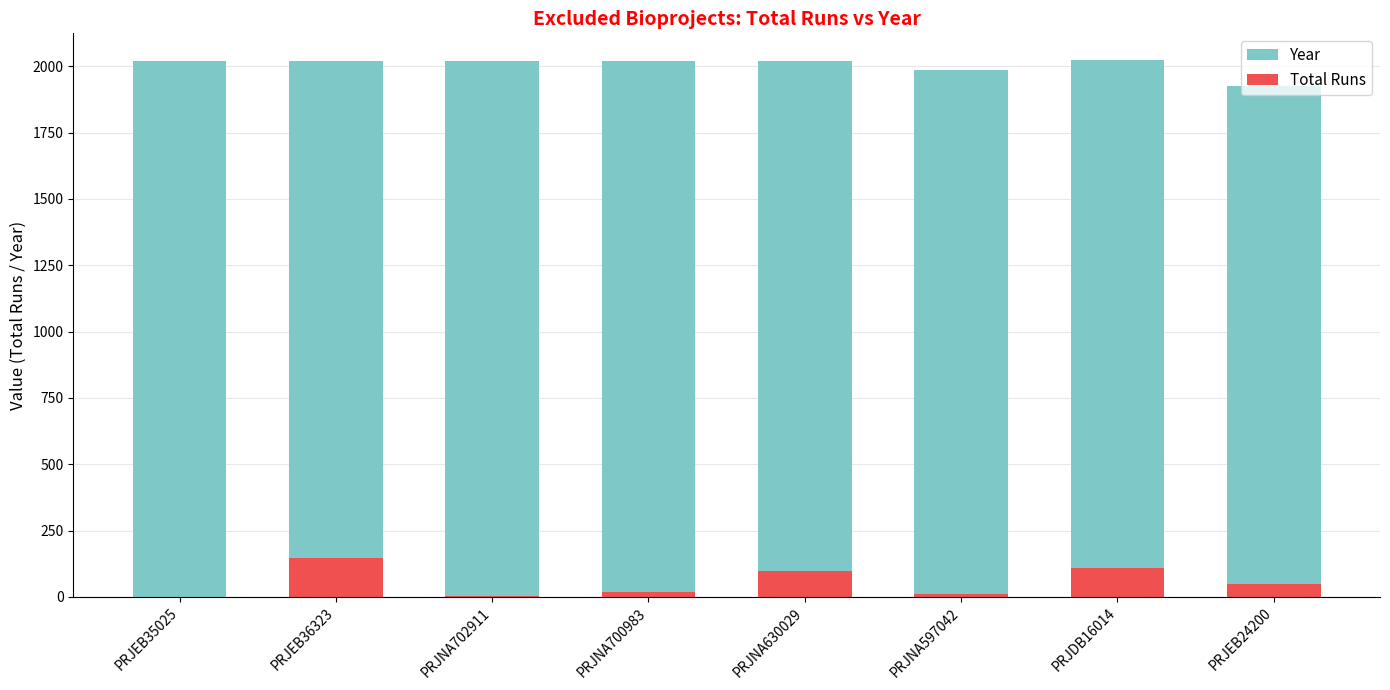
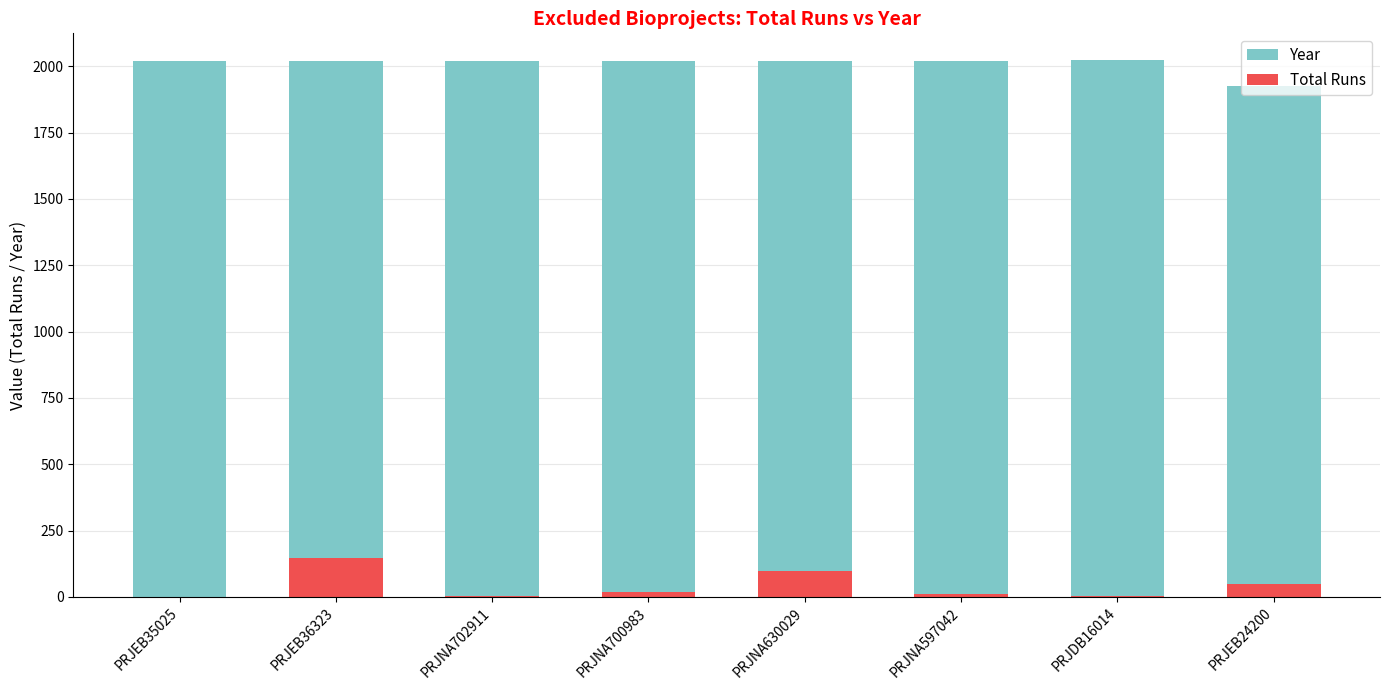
  {
    "Year": {
      "PRJEB35025": 2020,
      "PRJEB36323": 2020,
      "PRJNA702911": 2020,
      "PRJNA700983": 2020,
      "PRJNA630029": 2020,
-     "PRJNA597042": 1990,
+     "PRJNA597042": 2020,
      "PRJDB16014": 2020
    },
    "Total Runs": {
-     "PRJDB16014": 110
+     "PRJDB16014": 0
    }
  }
